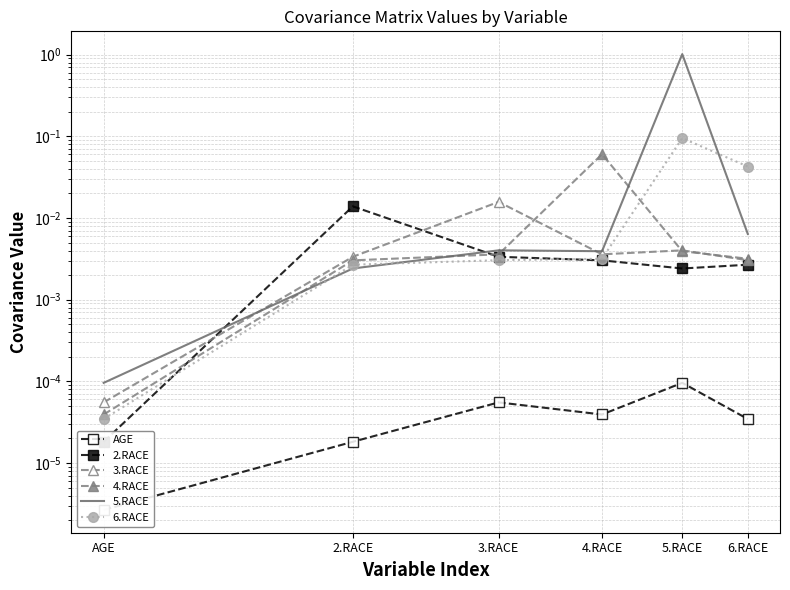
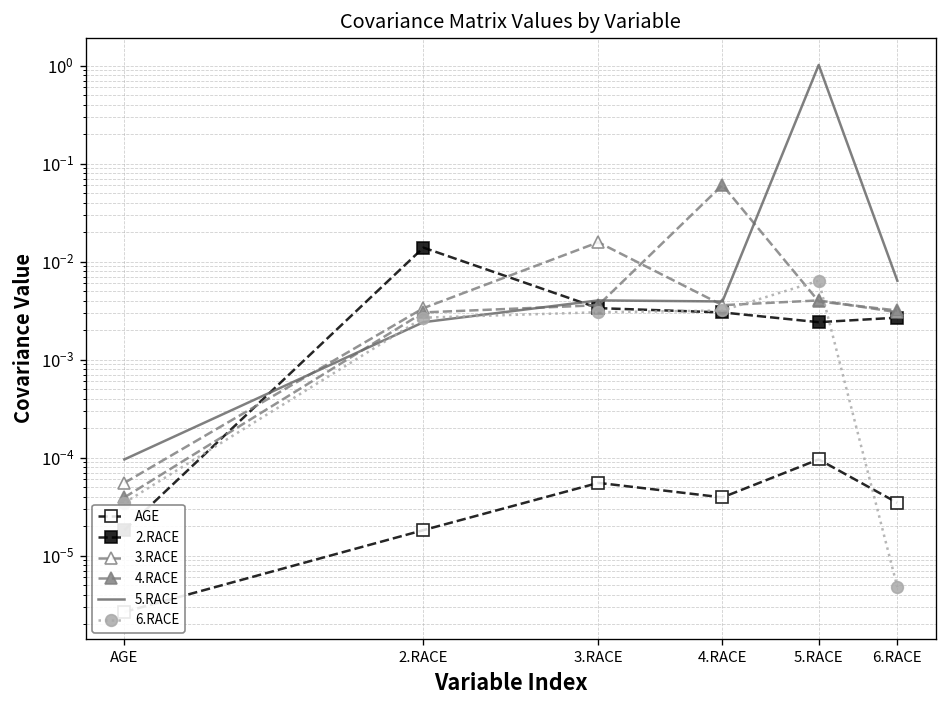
  {
    "6.RACE": {
      "AGE": 0.000035,
      "2.RACE": 0.0027,
      "3.RACE": 0.0030,
-     "5.RACE": 0.10,
-     "6.RACE": 0.04
+     "5.RACE": 0.006,
+     "6.RACE": 0.000005
    }
  }
